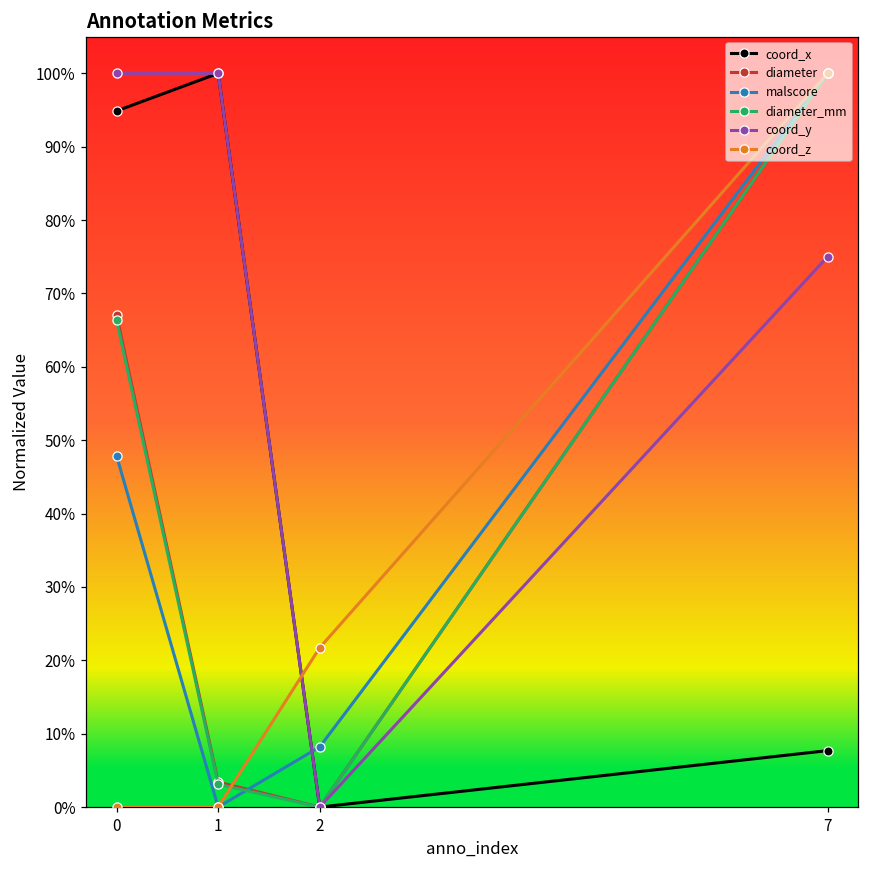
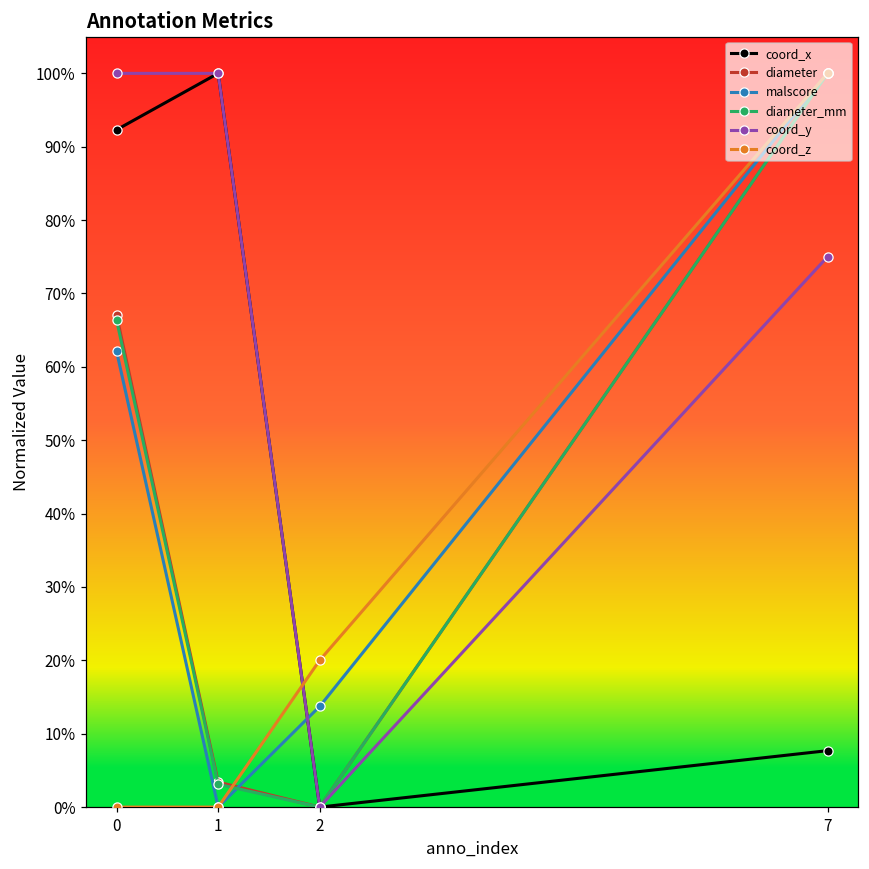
  {
    "coord_x": {
-     "0": "95%",
+     "0": "92%",
      "7": "8%"
    },
    "diameter": {
      "0": "67%"
    },
    "malscore": {
-     "0": "48%",
-     "2": "8%"
+     "0": "62%",
+     "2": "14%"
    },
    "diameter_mm": {
      "0": "66%"
    },
    "coord_y": {
      "0": "100%",
      "7": "75%"
    },
    "coord_z": {
      "0": "0%",
-     "2": "22%"
+     "2": "20%"
    }
  }
